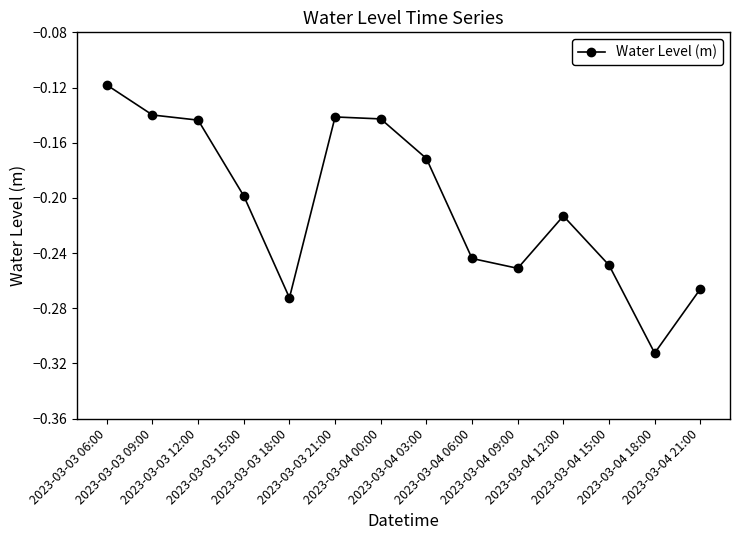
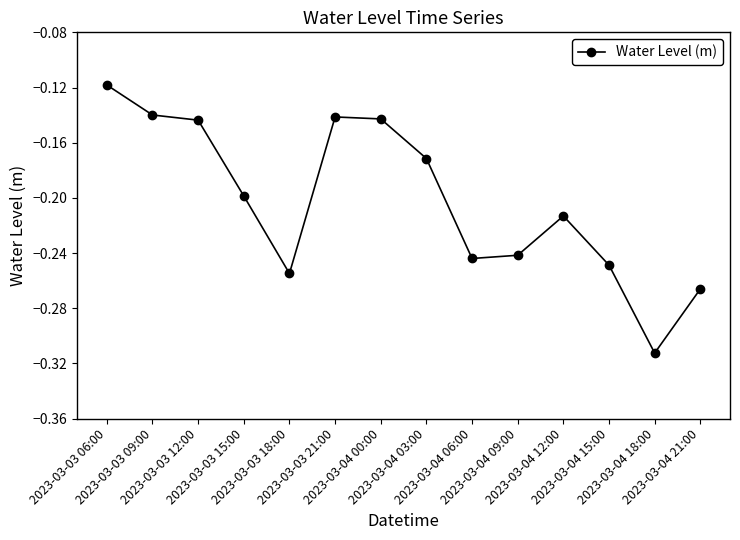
  {
    "2023-03-03 06:00": -0.118,
    "2023-03-03 09:00": -0.140,
    "2023-03-03 12:00": -0.144,
    "2023-03-03 15:00": -0.199,
-   "2023-03-03 18:00": -0.272,
+   "2023-03-03 18:00": -0.255,
    "2023-03-03 21:00": -0.141,
    "2023-03-04 00:00": -0.143,
    "2023-03-04 03:00": -0.171,
    "2023-03-04 06:00": -0.244,
-   "2023-03-04 09:00": -0.251,
+   "2023-03-04 09:00": -0.242,
    "2023-03-04 12:00": -0.213,
    "2023-03-04 15:00": -0.249,
    "2023-03-04 18:00": -0.312,
    "2023-03-04 21:00": -0.266
  }
